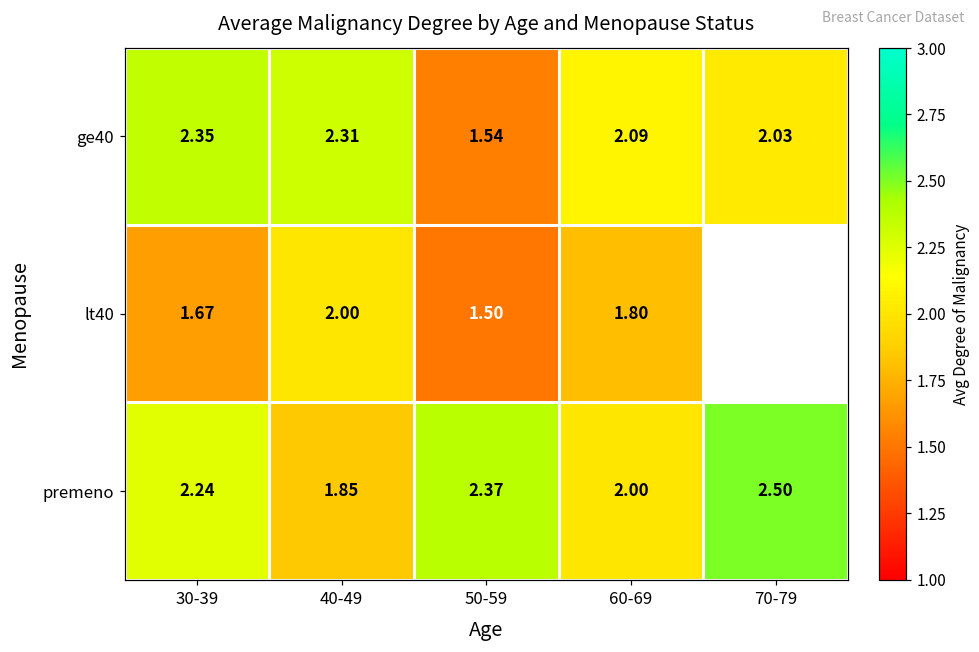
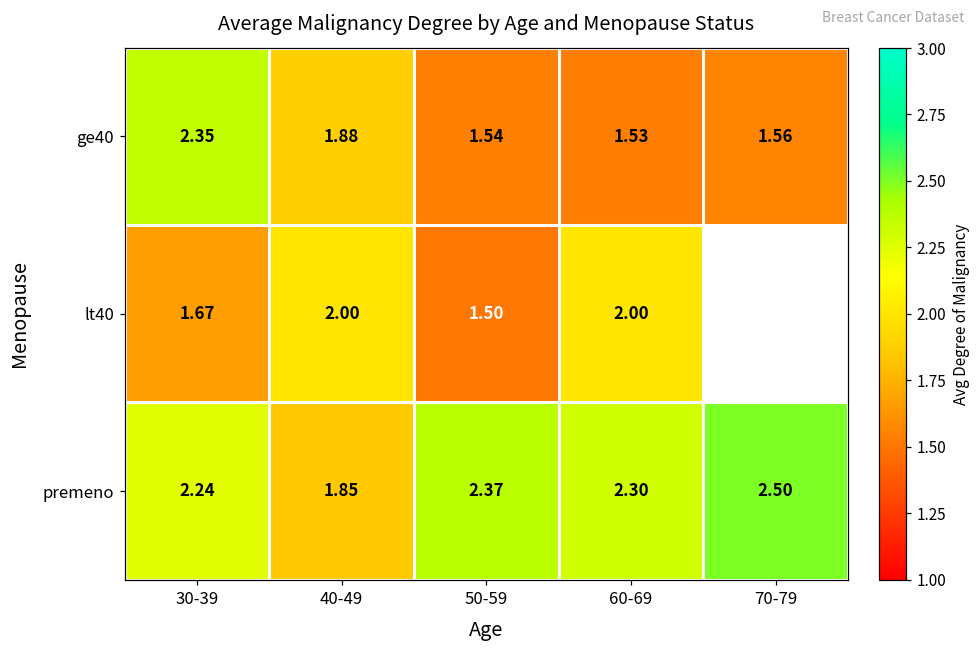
  {
    "ge40": {
      "30-39": 2.35,
-     "40-49": 2.31,
+     "40-49": 1.88,
      "50-59": 1.54,
-     "60-69": 2.09,
-     "70-79": 2.03
+     "60-69": 1.53,
+     "70-79": 1.56
    },
    "lt40": {
      "30-39": 1.67,
      "40-49": 2.00,
      "50-59": 1.50,
-     "60-69": 1.80
+     "60-69": 2.00
    },
    "premeno": {
      "30-39": 2.24,
      "40-49": 1.85,
      "50-59": 2.37,
-     "60-69": 2.00,
+     "60-69": 2.30,
      "70-79": 2.50
    }
  }
